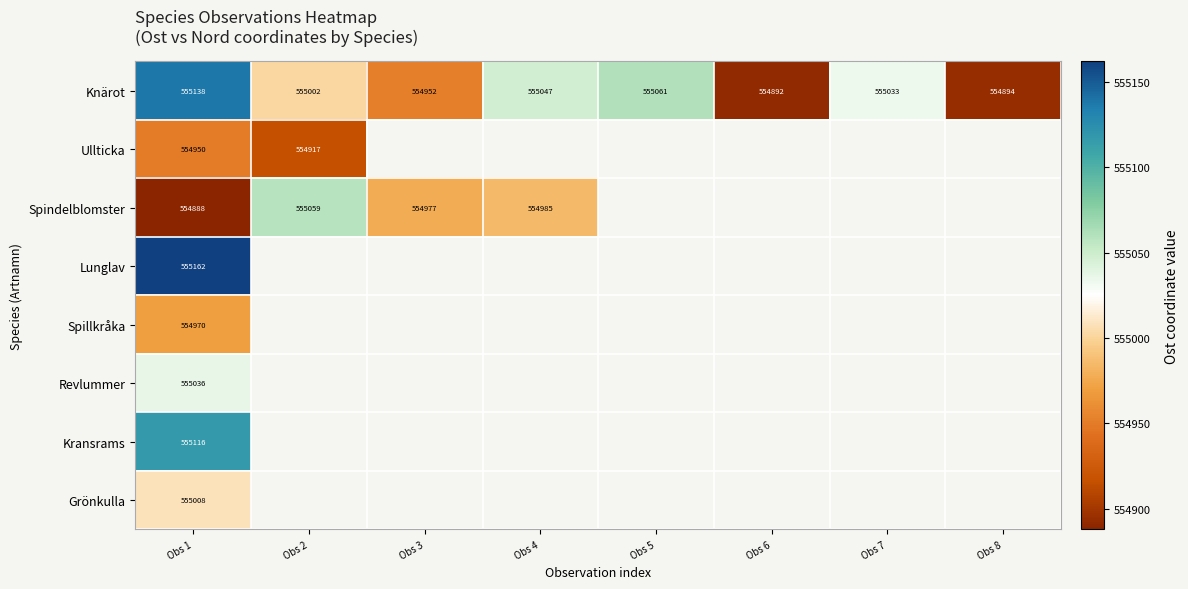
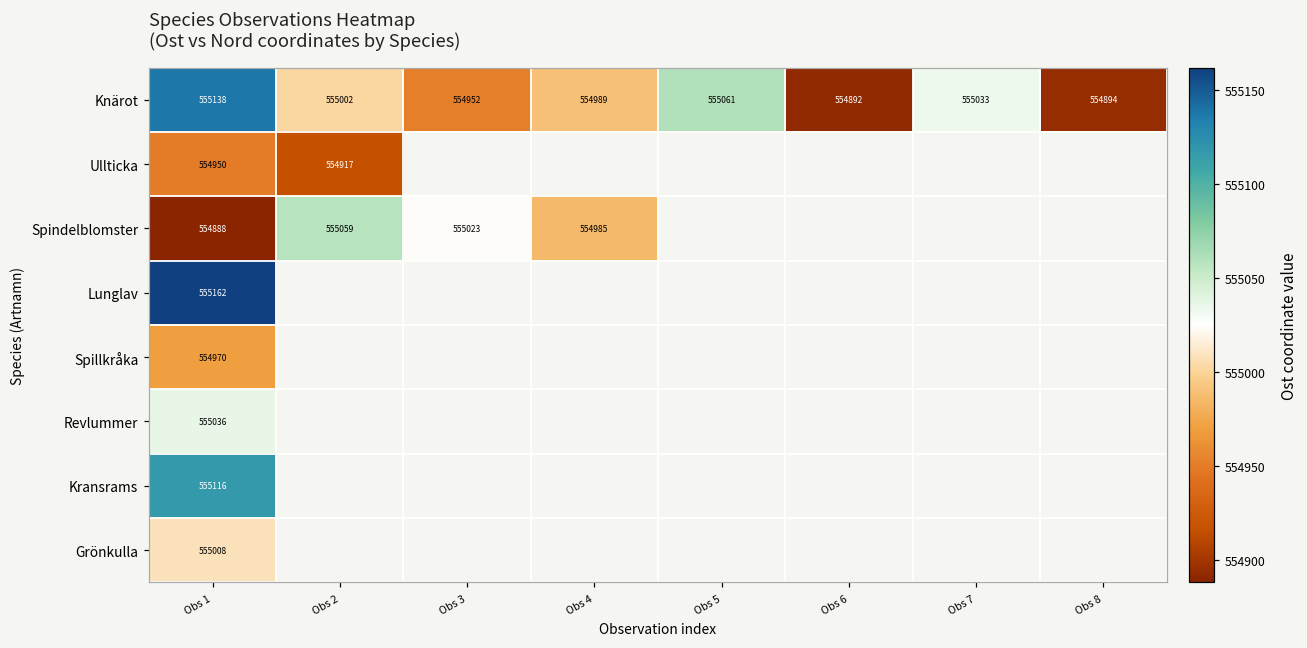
  {
    "Knärot": {
      "Obs 1": 555138,
      "Obs 2": 555002,
      "Obs 3": 554952,
-     "Obs 4": 555047,
+     "Obs 4": 554989,
      "Obs 5": 555061,
      "Obs 6": 554892,
      "Obs 7": 555033,
      "Obs 8": 554894
    },
    "Ullticka": {
      "Obs 1": 554950,
      "Obs 2": 554917
    },
    "Spindelblomster": {
      "Obs 1": 554888,
      "Obs 2": 555059,
-     "Obs 3": 554977,
+     "Obs 3": 555023,
      "Obs 4": 554985
    },
    "Lunglav": {
      "Obs 1": 555162
    },
    "Spillkråka": {
      "Obs 1": 554970
    },
    "Revlummer": {
      "Obs 1": 555036
    },
    "Kransrams": {
      "Obs 1": 555116
    },
    "Grönkulla": {
      "Obs 1": 555008
    }
  }
